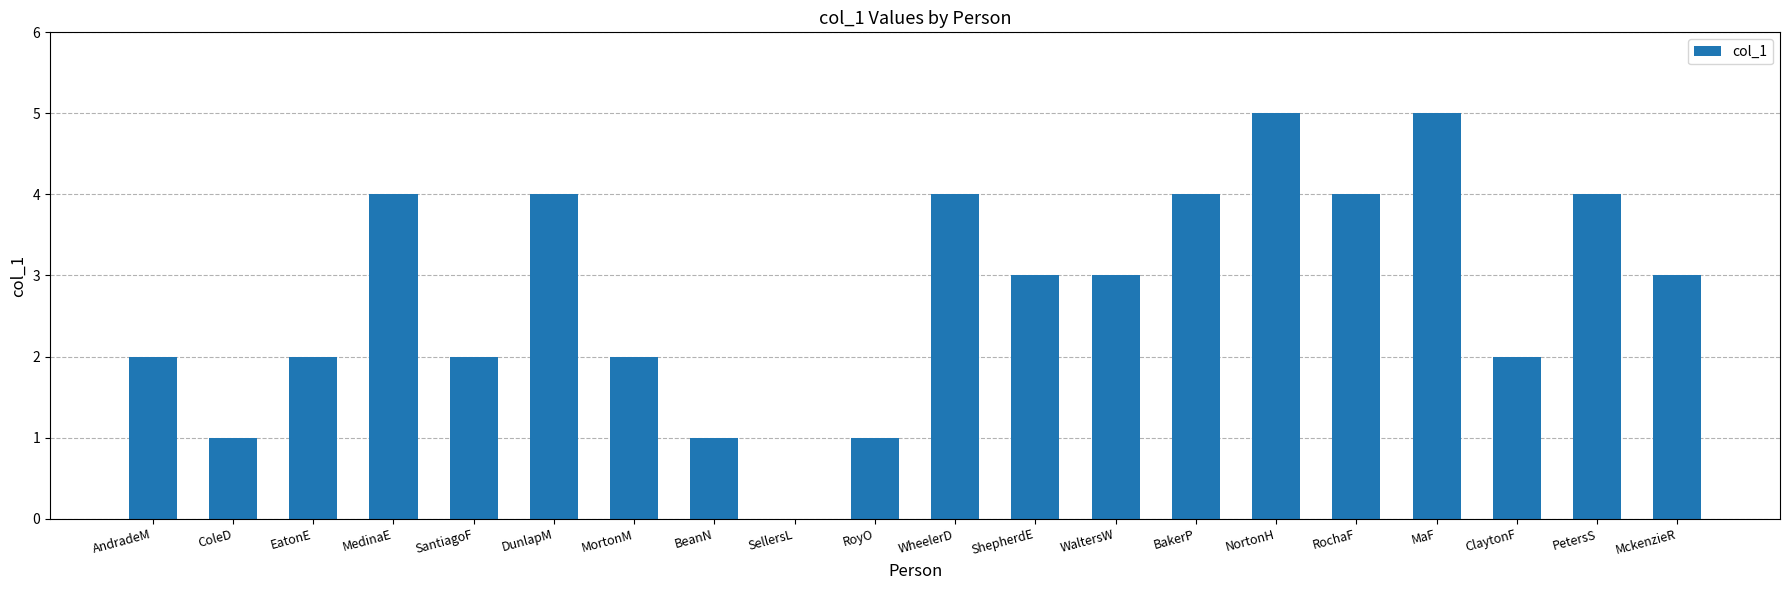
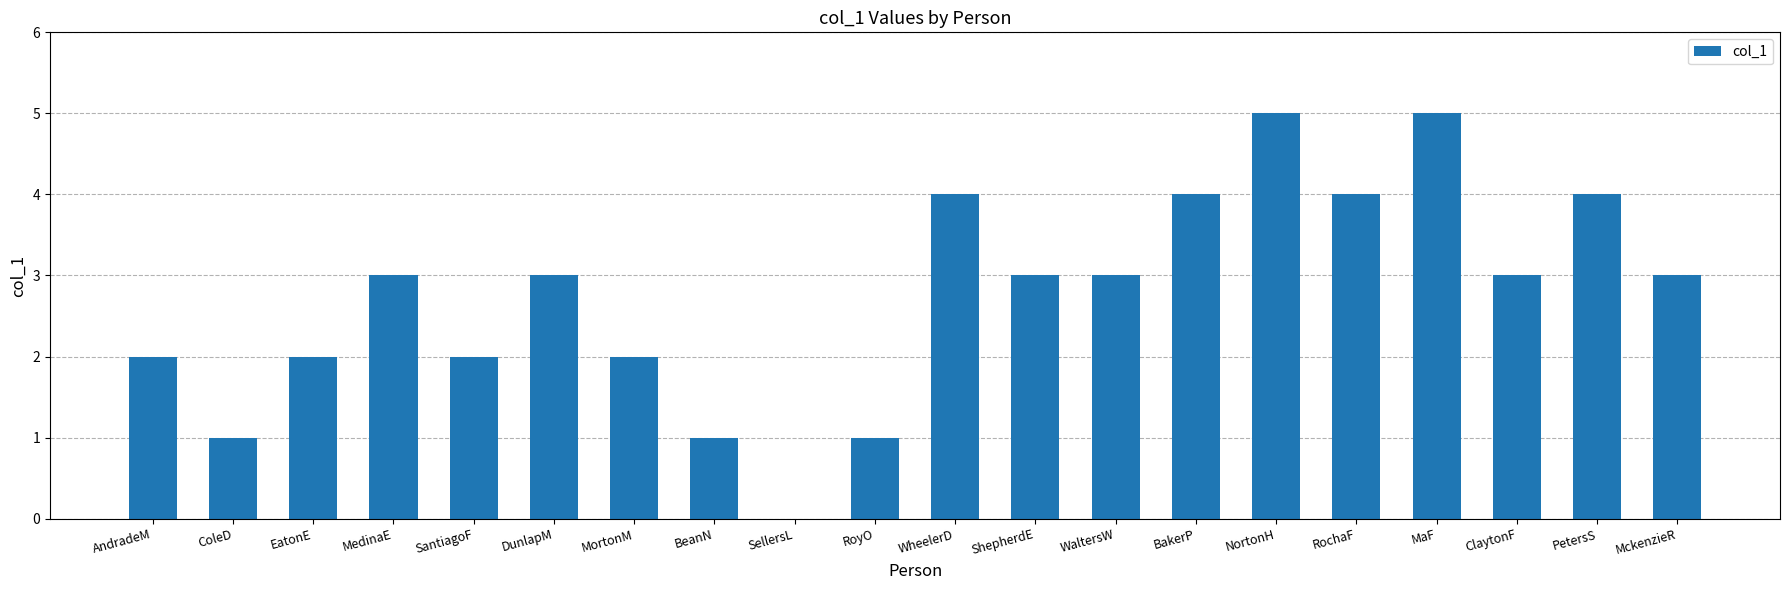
  {
    "AndradeM": 2,
    "ColeD": 1,
    "EatonE": 2,
-   "MedinaE": 4,
+   "MedinaE": 3,
    "SantiagoF": 2,
-   "DunlapM": 4,
+   "DunlapM": 3,
    "MortonM": 2,
    "BeanN": 1,
    "SellersL": 0,
    "RoyO": 1,
    "WheelerD": 4,
    "ShepherdE": 3,
    "WaltersW": 3,
    "BakerP": 4,
    "NortonH": 5,
    "RochaF": 4,
    "MaF": 5,
-   "ClaytonF": 2,
+   "ClaytonF": 3,
    "PetersS": 4,
    "MckenzieR": 3
  }
